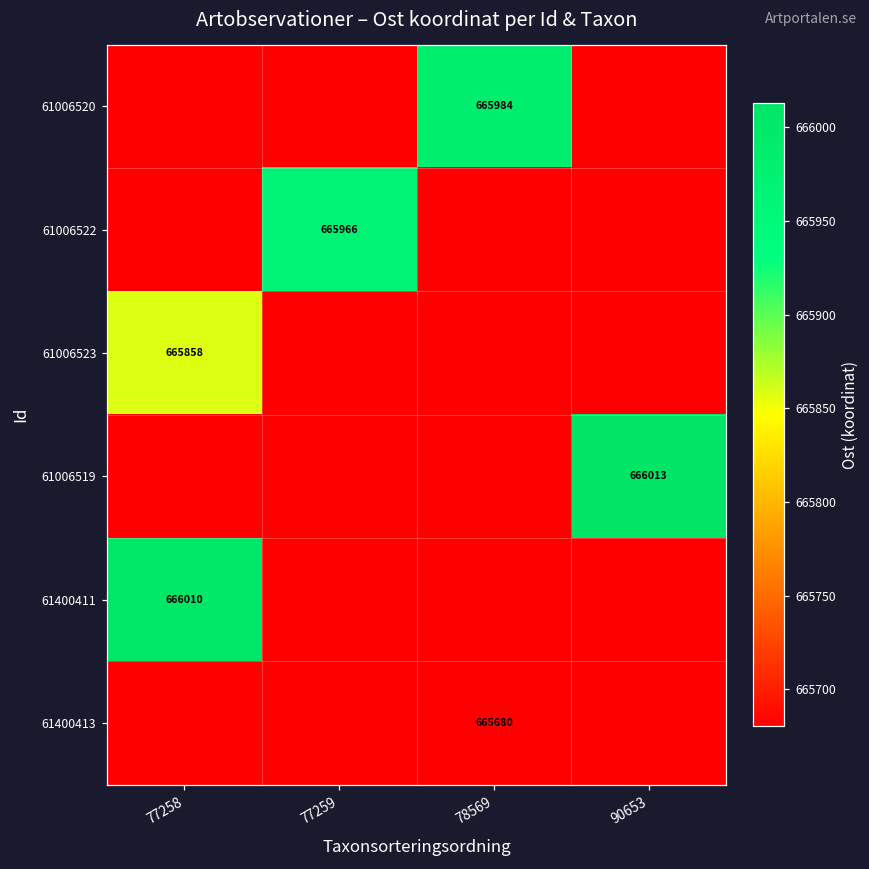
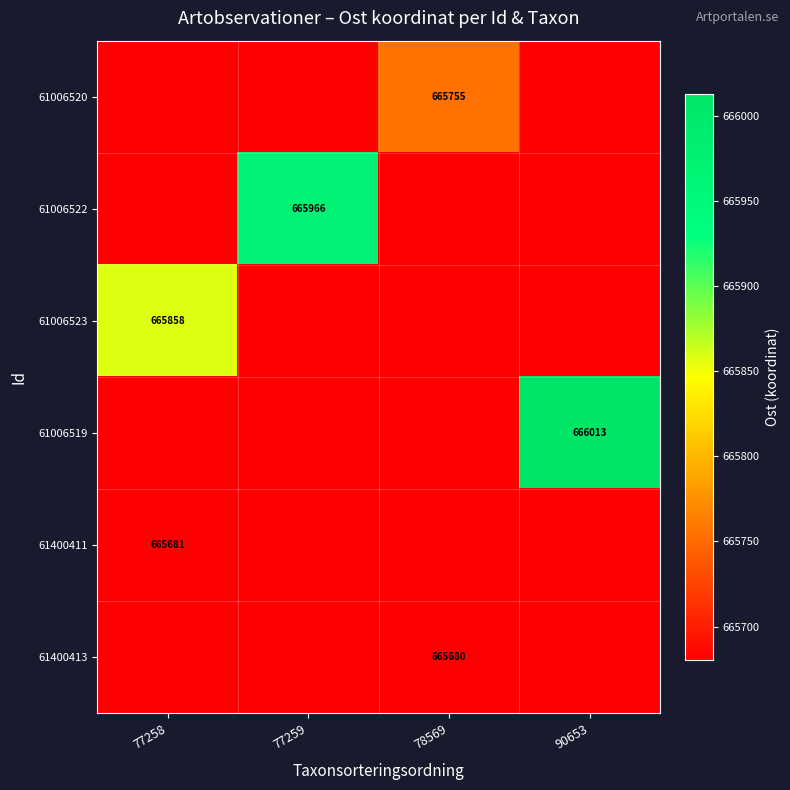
  {
    "61006520": {
-     "78569": 665984
+     "78569": 665755
    },
    "61006522": {
      "77259": 665966
    },
    "61006523": {
      "77258": 665858
    },
    "61006519": {
      "90653": 666013
    },
    "61400411": {
-     "77258": 666010
+     "77258": 665681
    },
    "61400413": {
      "78569": 665680
    }
  }
